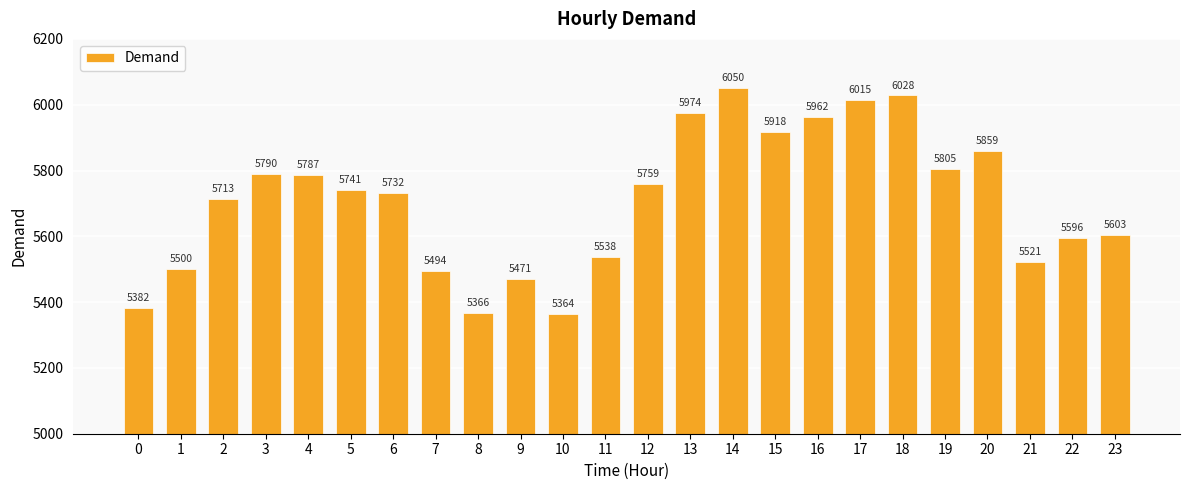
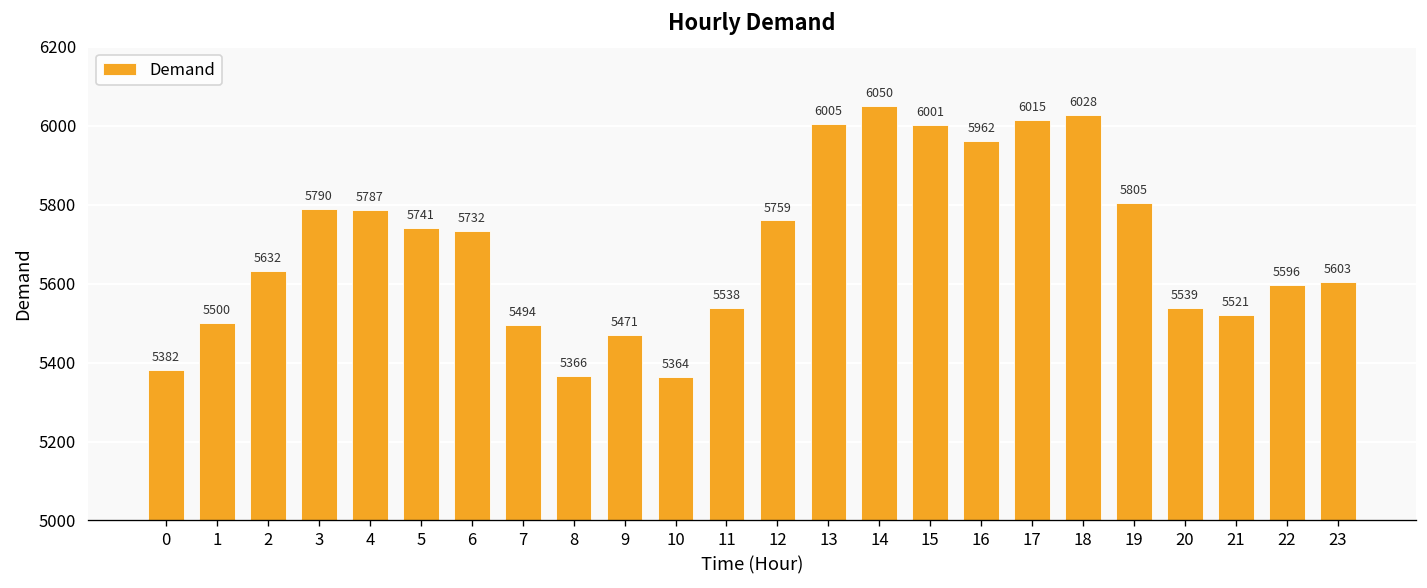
  {
    "0": 5382,
    "1": 5500,
-   "2": 5713,
+   "2": 5632,
    "3": 5790,
    "4": 5787,
    "5": 5741,
    "6": 5732,
    "7": 5494,
    "9": 5471,
    "10": 5364,
    "11": 5538,
-   "13": 5974,
+   "13": 6005,
    "14": 6050,
-   "15": 5918,
+   "15": 6001,
    "16": 5962,
    "17": 6015,
    "18": 6028,
    "19": 5805,
-   "20": 5859,
+   "20": 5539,
    "21": 5521,
    "22": 5596,
    "23": 5603
  }
